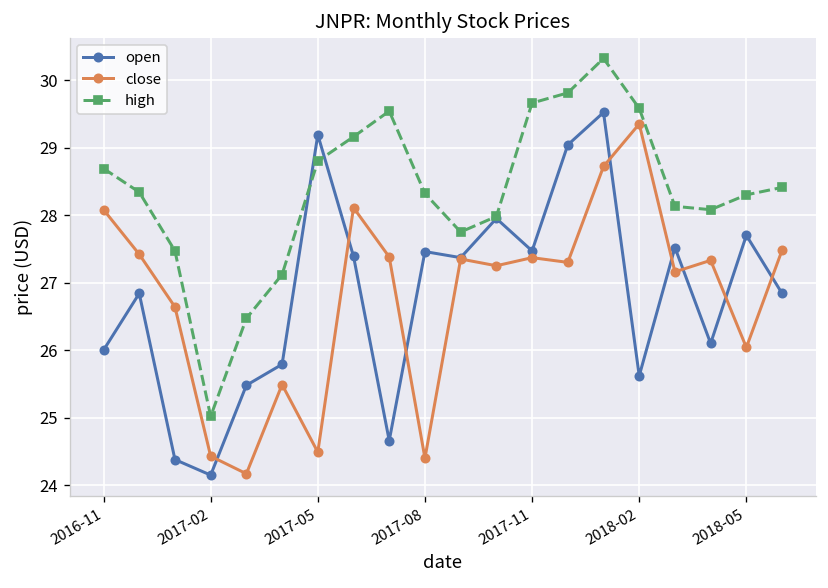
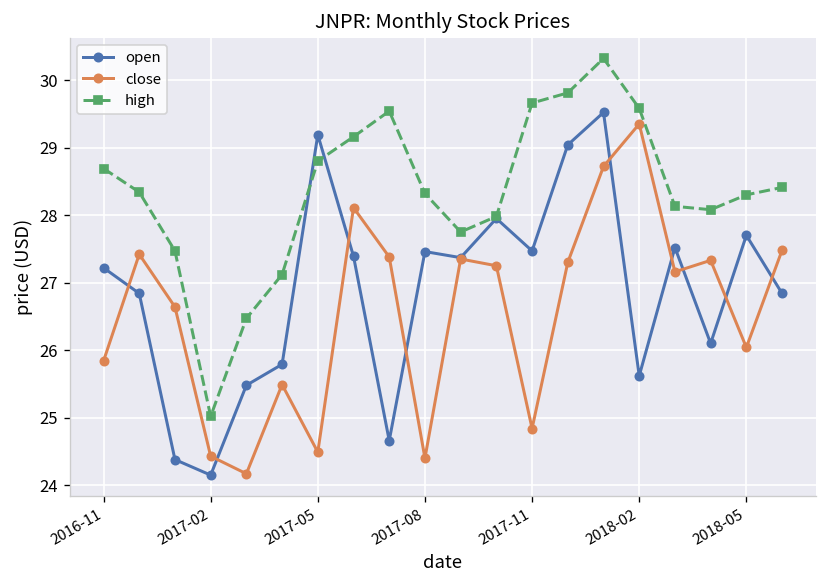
  {
    "open": {
-     "2016-11": 26.0,
+     "2016-11": 27.2,
      "2017-02": 24.2,
      "2017-05": 29.2,
      "2017-08": 27.5,
      "2017-11": 27.5,
      "2018-02": 25.6,
      "2018-05": 27.7
    },
    "close": {
-     "2016-11": 28.1,
+     "2016-11": 25.8,
      "2017-02": 24.4,
      "2017-05": 24.5,
      "2017-08": 24.4,
-     "2017-11": 27.4,
+     "2017-11": 24.8,
      "2018-02": 29.4,
      "2018-05": 26.0
    },
    "high": {
      "2016-11": 28.7,
      "2017-02": 25.0,
      "2017-05": 28.8,
      "2017-08": 28.3,
      "2017-11": 29.7,
      "2018-02": 29.6,
      "2018-05": 28.3
    }
  }
